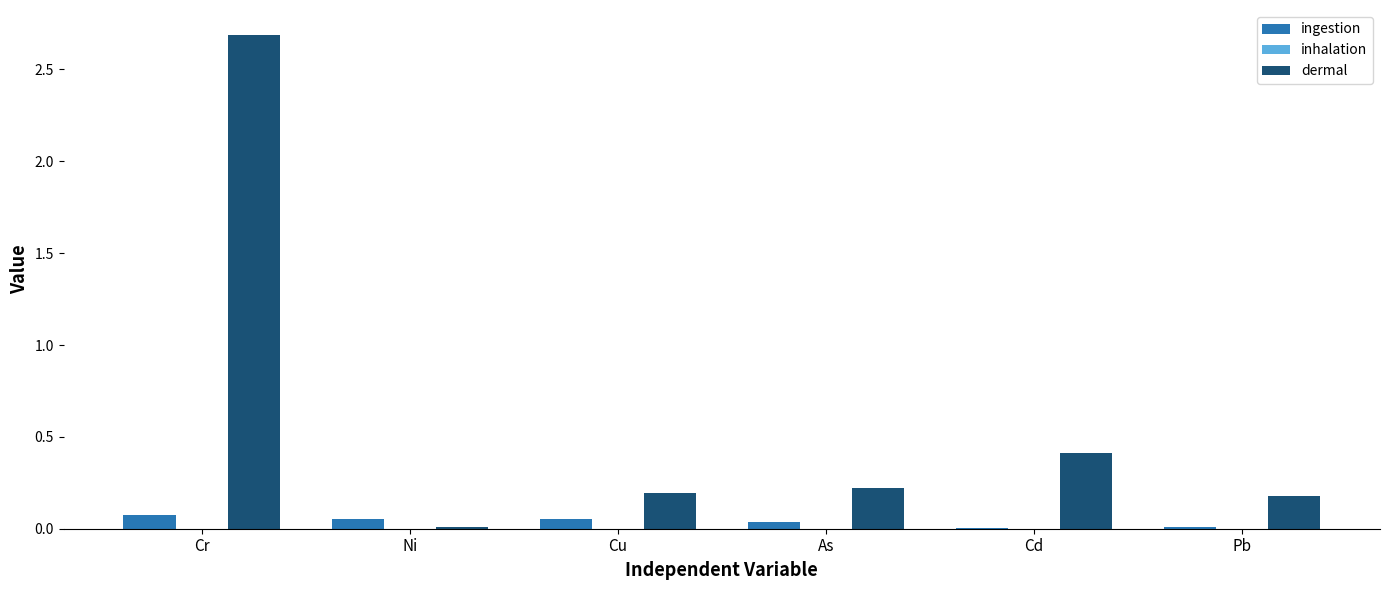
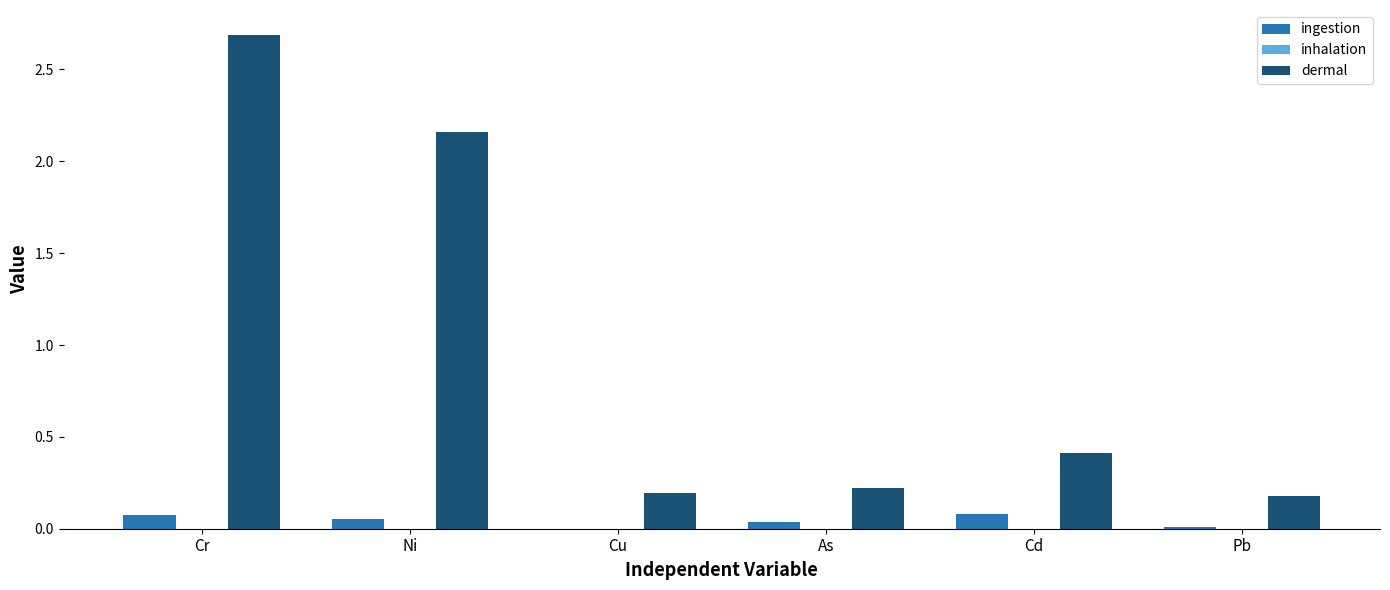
  {
    "ingestion": {
      "Cr": 0.07,
      "Ni": 0.06,
-     "Cu": 0.05,
+     "Cu": 0.00,
      "As": 0.03,
-     "Cd": 0.00
+     "Cd": 0.08
    },
    "dermal": {
      "Cr": 2.69,
-     "Ni": 0.01,
+     "Ni": 2.16,
      "Cu": 0.19,
      "As": 0.22,
      "Cd": 0.41,
      "Pb": 0.18
    }
  }
